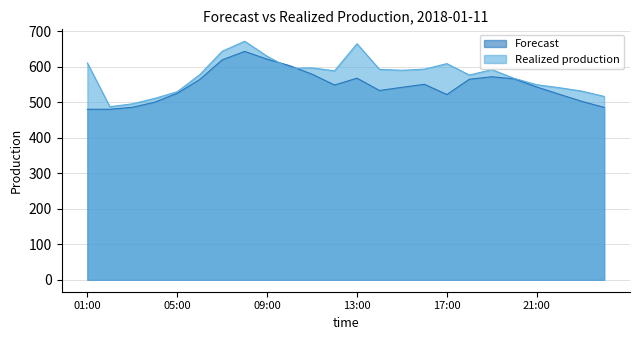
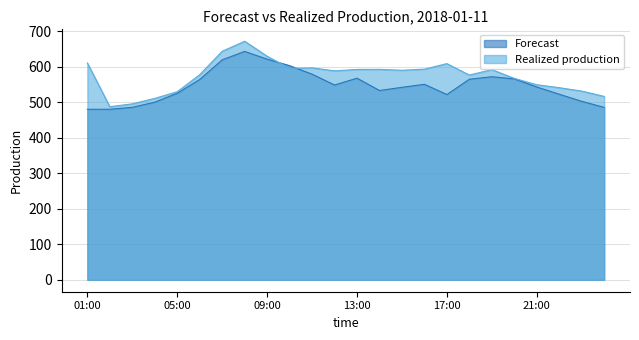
  {
    "Forecast": {
      "01:00": 480,
      "09:00": 620,
      "13:00": 570,
      "17:00": 520
    },
    "Realized production": {
      "01:00": 610,
      "09:00": 630,
-     "13:00": 670,
+     "13:00": 590,
      "17:00": 610
    }
  }
